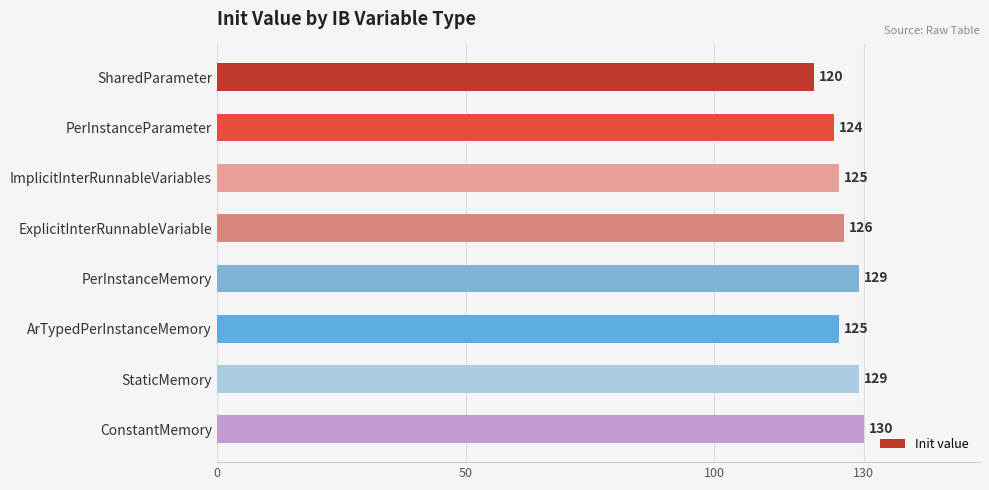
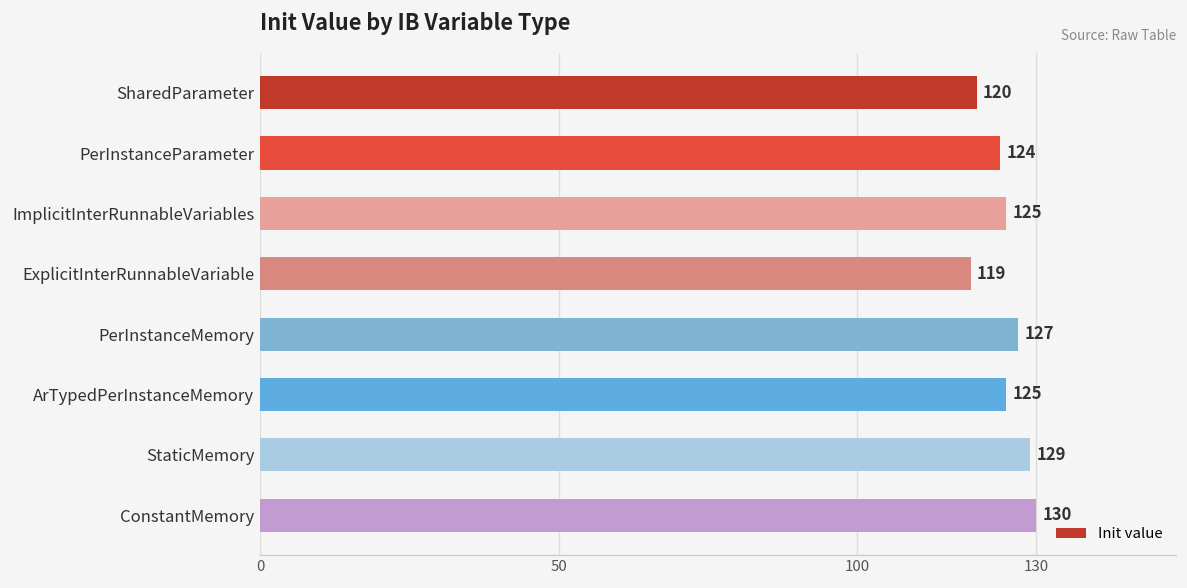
  {
    "SharedParameter": 120,
    "PerInstanceParameter": 124,
    "ImplicitInterRunnableVariables": 125,
-   "ExplicitInterRunnableVariable": 126,
-   "PerInstanceMemory": 129,
+   "ExplicitInterRunnableVariable": 119,
+   "PerInstanceMemory": 127,
    "ArTypedPerInstanceMemory": 125,
    "StaticMemory": 129,
    "ConstantMemory": 130
  }
